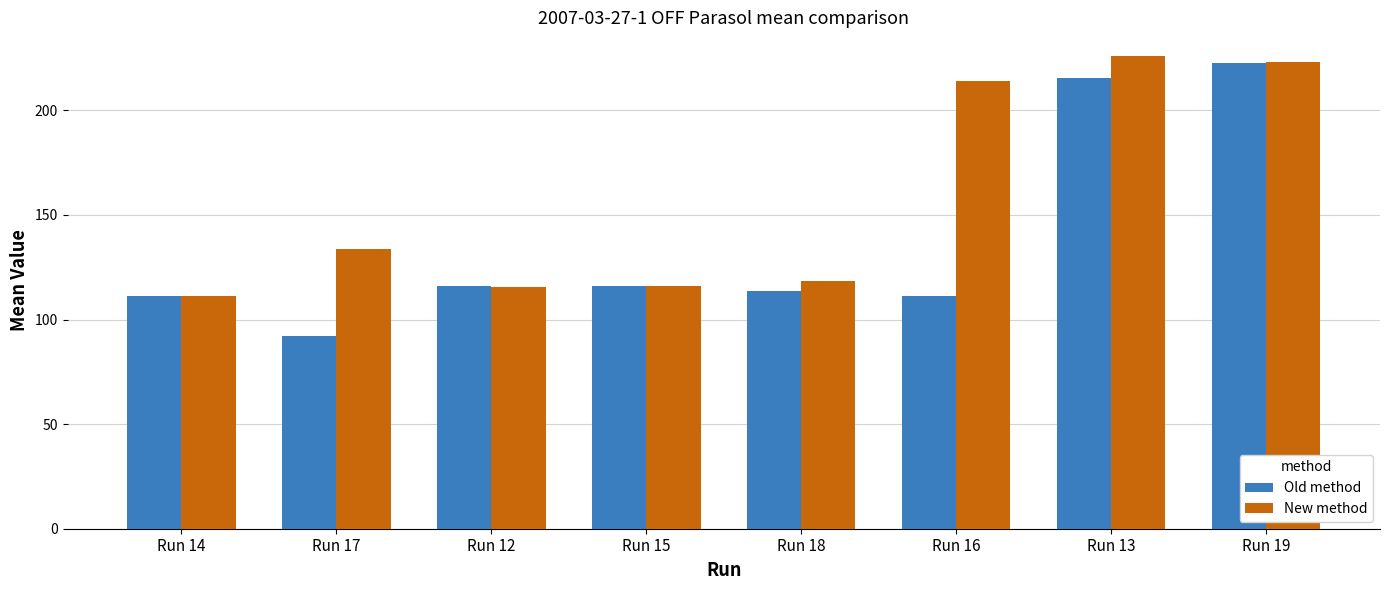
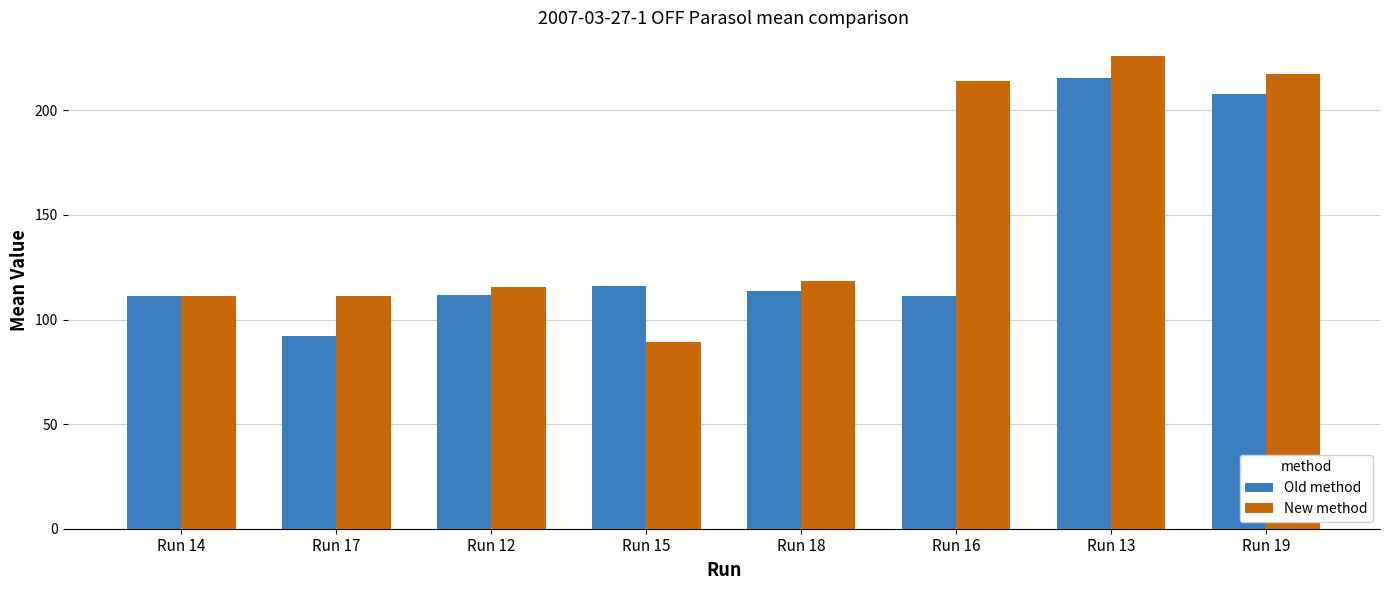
  {
    "Old method": {
      "Run 14": 111,
      "Run 17": 92,
-     "Run 12": 116,
+     "Run 12": 112,
      "Run 15": 116,
      "Run 18": 114,
      "Run 16": 111,
      "Run 13": 216,
-     "Run 19": 223
+     "Run 19": 208
    },
    "New method": {
      "Run 14": 111,
-     "Run 17": 133,
+     "Run 17": 111,
      "Run 12": 116,
-     "Run 15": 116,
+     "Run 15": 89,
      "Run 18": 119,
      "Run 16": 214,
      "Run 13": 226,
-     "Run 19": 223
+     "Run 19": 218
    }
  }
